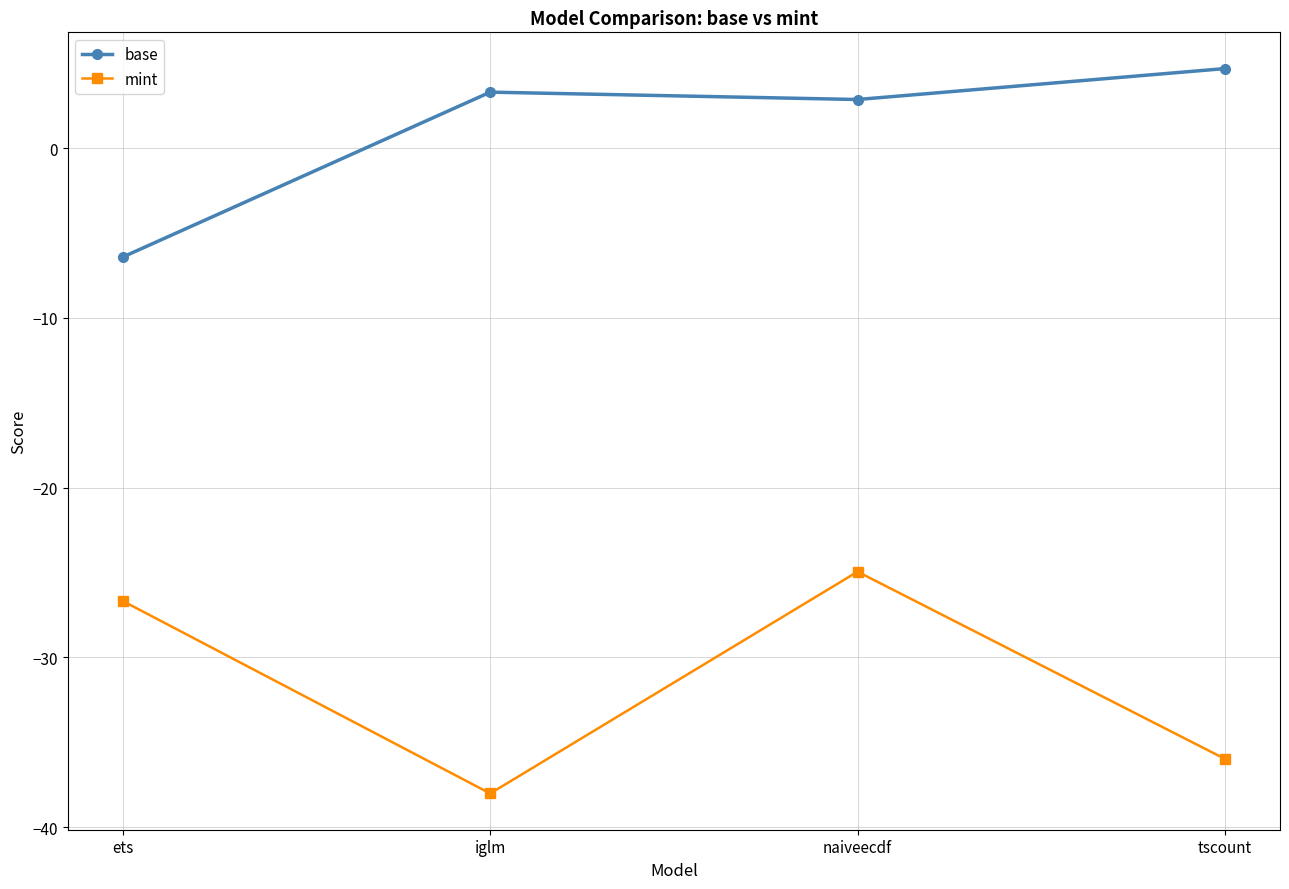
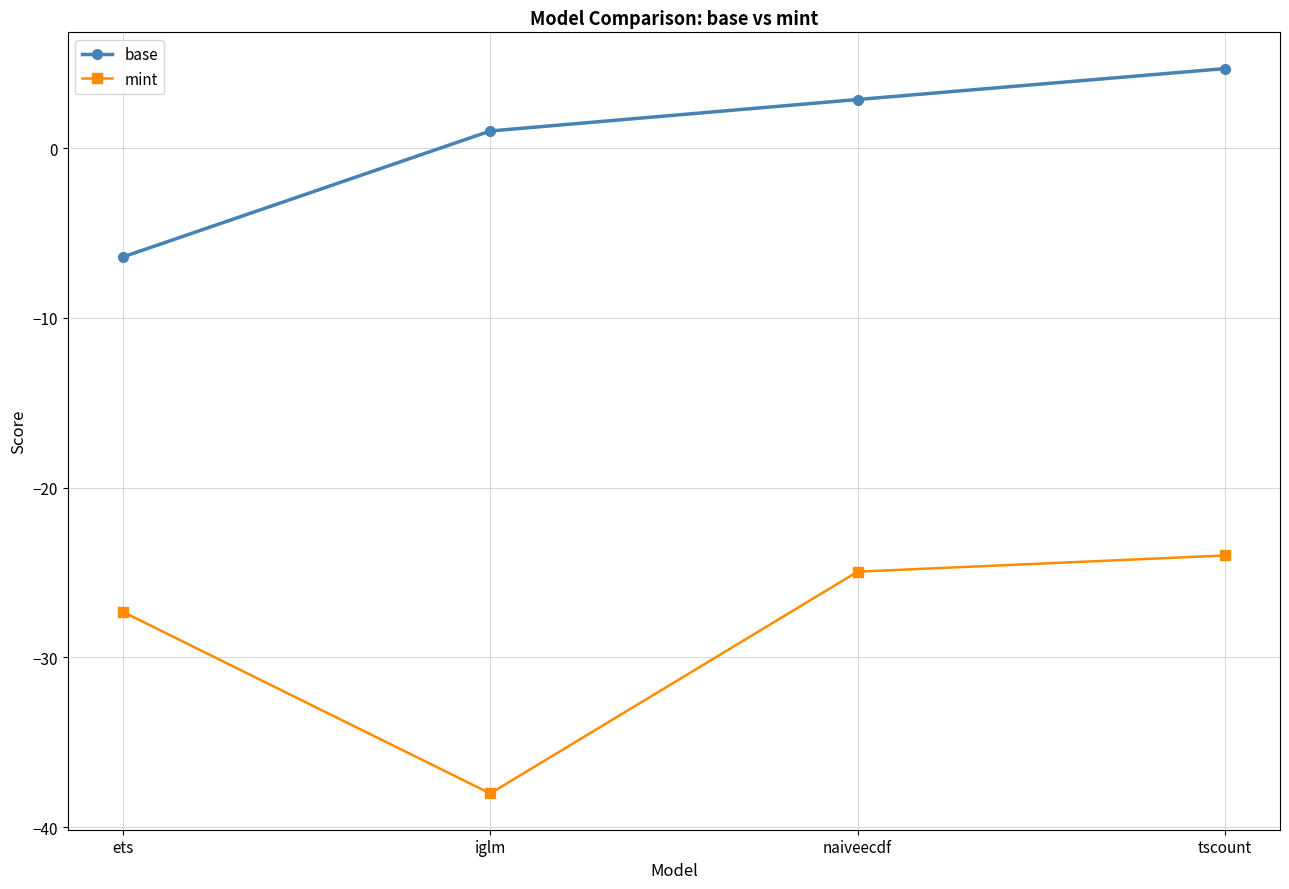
  {
    "base": {
      "ets": -6.4,
-     "iglm": 3.3,
+     "iglm": 1.0,
      "naiveecdf": 2.9,
      "tscount": 4.7
    },
    "mint": {
-     "ets": -26.7,
+     "ets": -27.3,
      "iglm": -38.0,
      "naiveecdf": -24.9,
-     "tscount": -36.0
+     "tscount": -24.0
    }
  }
